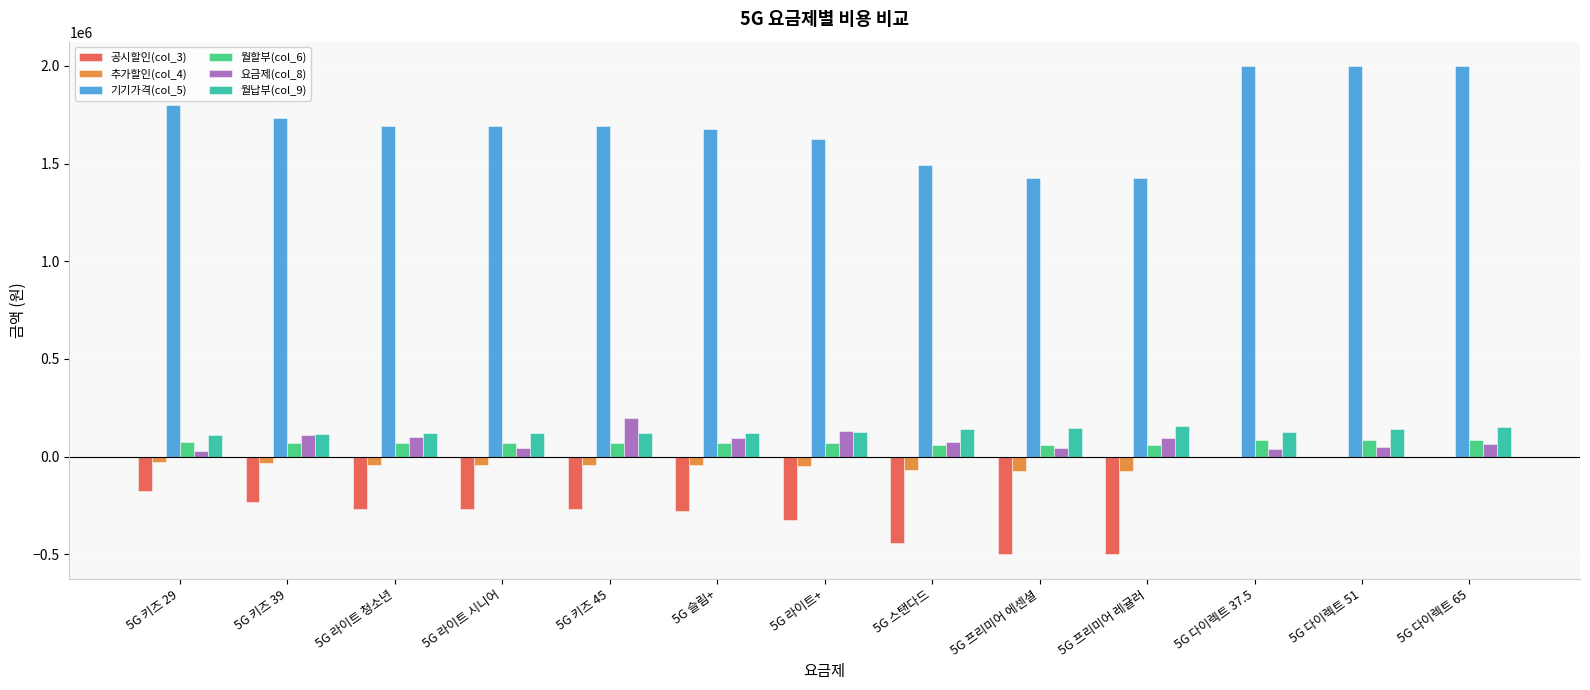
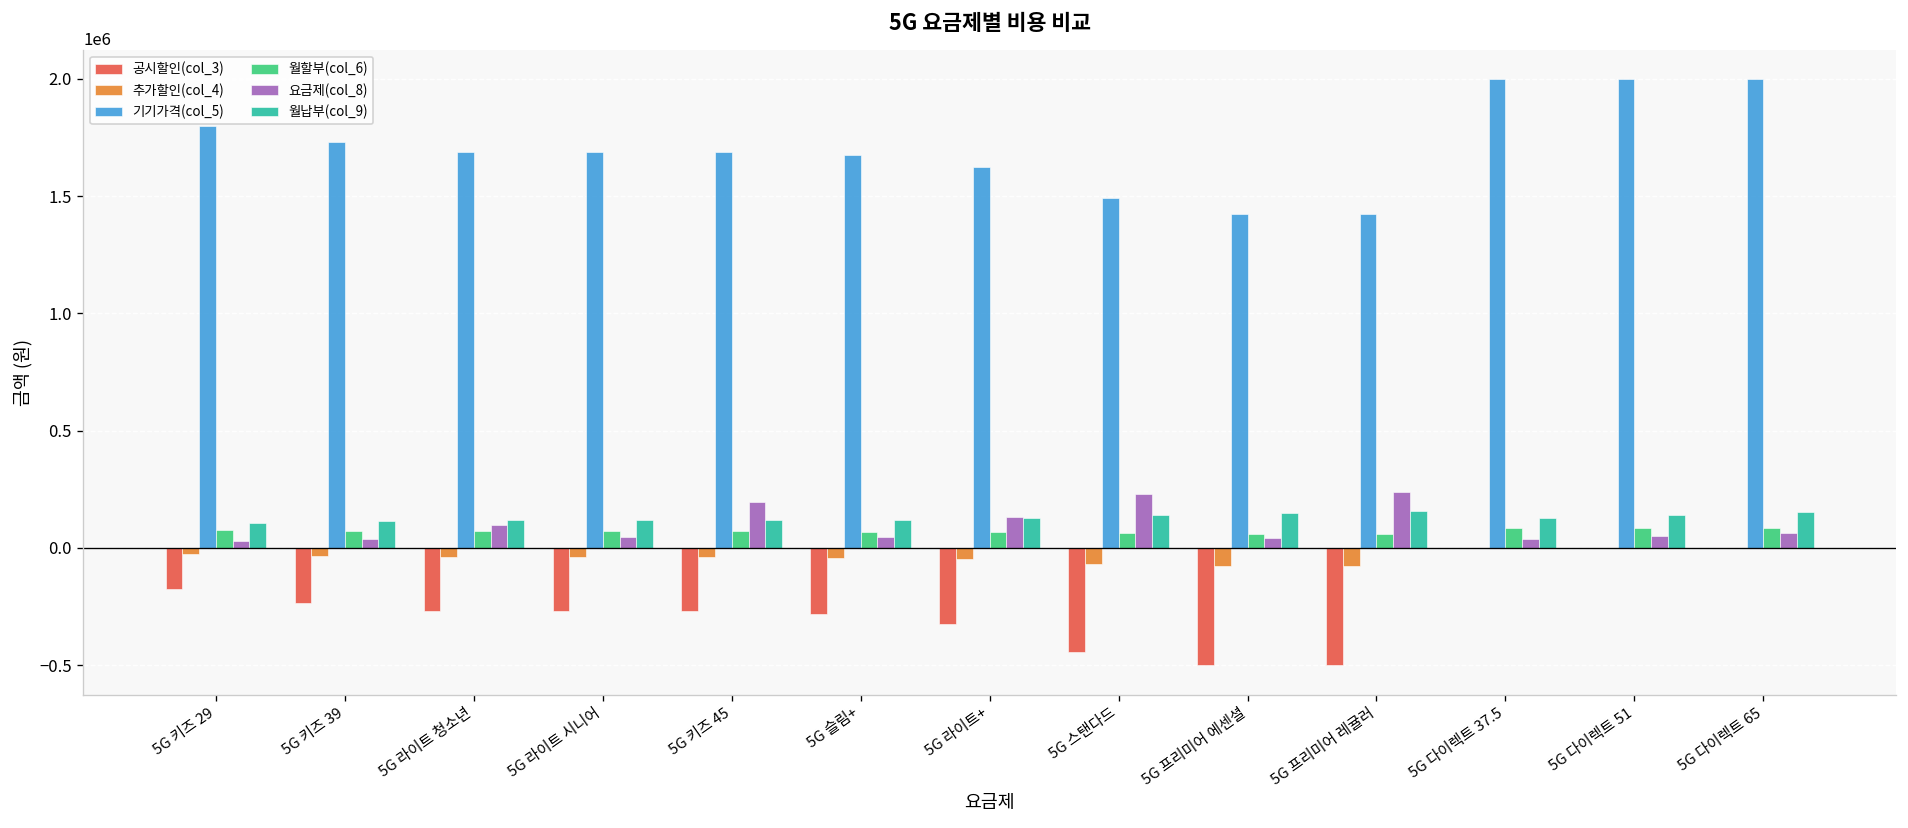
  {
    "기기가격(col_5)": {
      "5G 키즈 29": 1800000,
      "5G 키즈 39": 1730000,
      "5G 라이트 청소년": 1690000,
      "5G 라이트 시니어": 1690000,
      "5G 키즈 45": 1690000,
      "5G 슬림+": 1680000,
      "5G 라이트+": 1620000,
      "5G 스탠다드": 1490000,
      "5G 프리미어 에센셜": 1420000,
      "5G 프리미어 레귤러": 1420000,
      "5G 다이렉트 37.5": 2000000,
      "5G 다이렉트 51": 2000000,
      "5G 다이렉트 65": 2000000
    },
    "요금제(col_8)": {
      "5G 키즈 29": 30000,
-     "5G 키즈 39": 110000,
+     "5G 키즈 39": 40000,
      "5G 라이트 청소년": 100000,
      "5G 라이트 시니어": 50000,
      "5G 키즈 45": 200000,
-     "5G 슬림+": 100000,
+     "5G 슬림+": 50000,
      "5G 라이트+": 130000,
-     "5G 스탠다드": 80000,
+     "5G 스탠다드": 230000,
      "5G 프리미어 에센셜": 40000,
-     "5G 프리미어 레귤러": 100000,
+     "5G 프리미어 레귤러": 240000,
      "5G 다이렉트 37.5": 40000,
      "5G 다이렉트 51": 50000,
      "5G 다이렉트 65": 70000
    }
  }
